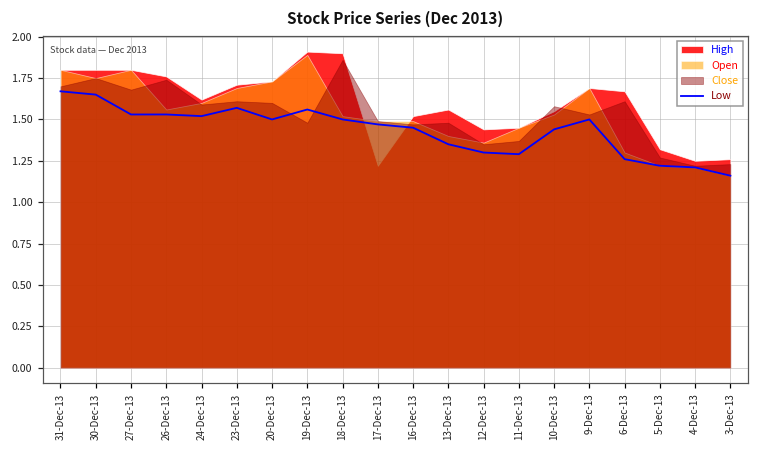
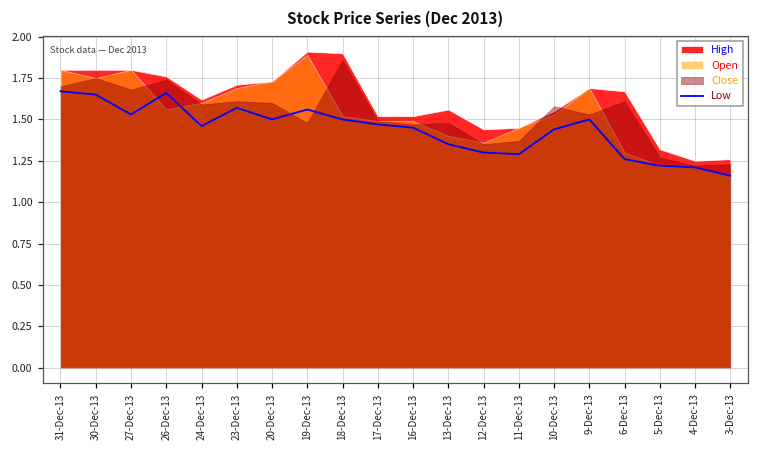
  {
    "Low": {
      "31-Dec-13": 1.67,
      "30-Dec-13": 1.65,
      "27-Dec-13": 1.53,
-     "26-Dec-13": 1.53,
-     "24-Dec-13": 1.52,
+     "26-Dec-13": 1.66,
+     "24-Dec-13": 1.46,
      "23-Dec-13": 1.57,
      "20-Dec-13": 1.50,
      "19-Dec-13": 1.56,
      "18-Dec-13": 1.50,
      "17-Dec-13": 1.47,
      "16-Dec-13": 1.45,
      "13-Dec-13": 1.35,
      "12-Dec-13": 1.30,
      "11-Dec-13": 1.29,
      "10-Dec-13": 1.44,
      "9-Dec-13": 1.50,
      "6-Dec-13": 1.26
    },
    "High": {
      "26-Dec-13": 1.76,
      "24-Dec-13": 1.62,
      "23-Dec-13": 1.71,
      "19-Dec-13": 1.91,
      "18-Dec-13": 1.90,
-     "17-Dec-13": 1.22,
+     "17-Dec-13": 1.52,
      "16-Dec-13": 1.52,
      "13-Dec-13": 1.56,
      "12-Dec-13": 1.44,
      "10-Dec-13": 1.55,
      "6-Dec-13": 1.67,
      "5-Dec-13": 1.32,
      "4-Dec-13": 1.25,
      "3-Dec-13": 1.26
    },
    "Open": {
      "26-Dec-13": 1.56,
      "23-Dec-13": 1.69,
      "19-Dec-13": 1.89,
      "18-Dec-13": 1.52,
      "16-Dec-13": 1.49,
      "13-Dec-13": 1.40,
      "10-Dec-13": 1.53,
      "6-Dec-13": 1.30
    },
    "Close": {
      "31-Dec-13": 1.70,
      "27-Dec-13": 1.68,
      "26-Dec-13": 1.74,
      "23-Dec-13": 1.61,
      "20-Dec-13": 1.60,
      "19-Dec-13": 1.48,
      "18-Dec-13": 1.86,
      "16-Dec-13": 1.47,
      "13-Dec-13": 1.48,
      "11-Dec-13": 1.37,
      "10-Dec-13": 1.58,
      "9-Dec-13": 1.53,
      "6-Dec-13": 1.61,
      "5-Dec-13": 1.27,
      "3-Dec-13": 1.23
    }
  }
